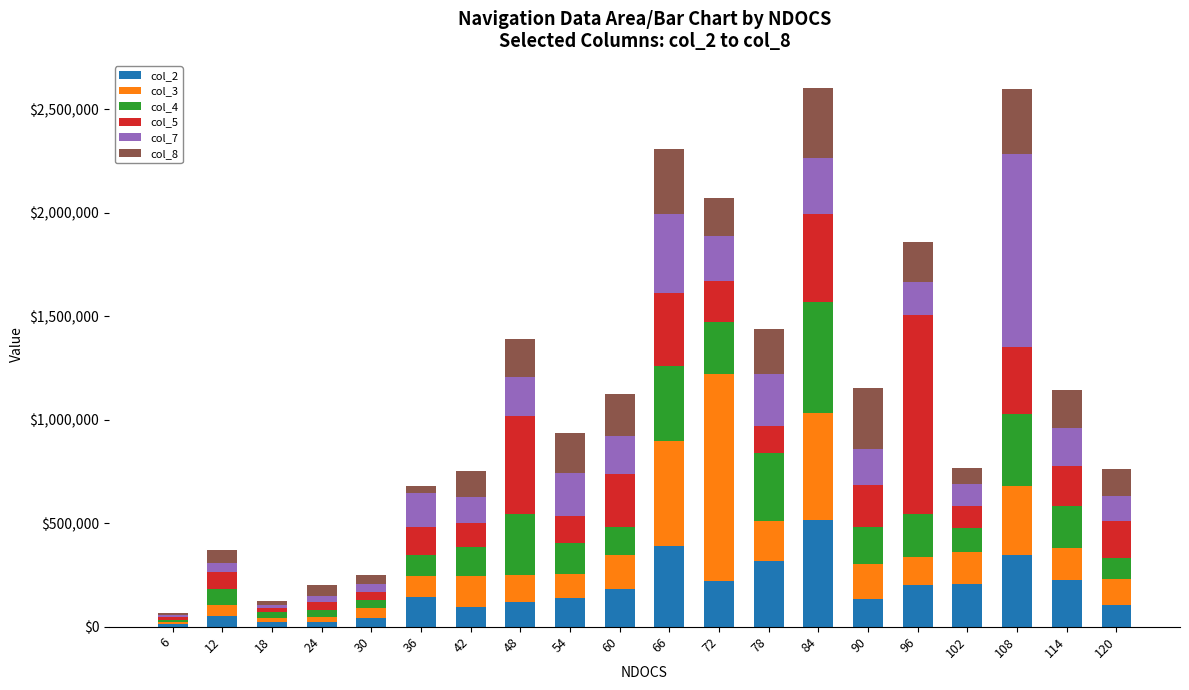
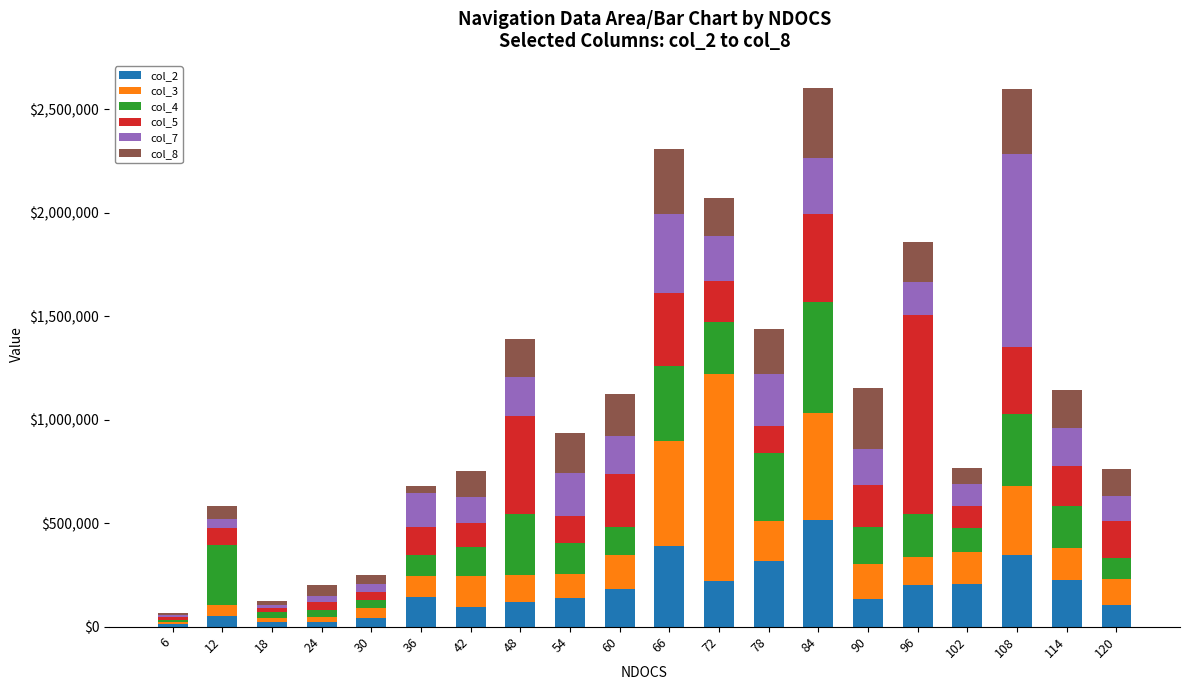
  {
    "col_2": {
      "12": "$50,000",
      "18": "$20,000",
      "24": "$20,000",
      "30": "$40,000",
      "36": "$140,000",
      "42": "$90,000",
      "48": "$120,000",
      "54": "$140,000",
      "60": "$180,000",
      "66": "$390,000",
      "72": "$220,000",
      "78": "$320,000",
      "84": "$520,000",
      "90": "$130,000",
      "96": "$200,000",
      "102": "$210,000",
      "108": "$340,000",
      "114": "$220,000",
      "120": "$110,000"
    },
    "col_3": {
      "12": "$50,000",
      "18": "$20,000",
      "24": "$20,000",
      "30": "$50,000",
      "36": "$100,000",
      "42": "$150,000",
      "48": "$130,000",
      "54": "$120,000",
      "60": "$170,000",
      "66": "$500,000",
      "72": "$1,000,000",
      "78": "$200,000",
      "84": "$520,000",
      "90": "$170,000",
      "96": "$140,000",
      "102": "$150,000",
      "108": "$330,000",
      "114": "$160,000",
      "120": "$120,000"
    },
    "col_4": {
-     "12": "$70,000",
+     "12": "$290,000",
      "18": "$30,000",
      "24": "$40,000",
      "30": "$40,000",
      "36": "$100,000",
      "42": "$140,000",
      "48": "$300,000",
      "54": "$150,000",
      "60": "$140,000",
      "66": "$360,000",
      "72": "$250,000",
      "78": "$330,000",
      "84": "$530,000",
      "90": "$180,000",
      "96": "$210,000",
      "102": "$120,000",
      "108": "$350,000",
      "114": "$200,000",
      "120": "$100,000"
    },
    "col_5": {
      "6": "$10,000",
      "12": "$90,000",
      "18": "$20,000",
      "24": "$40,000",
      "30": "$40,000",
      "36": "$140,000",
      "42": "$110,000",
      "48": "$480,000",
      "54": "$130,000",
      "60": "$250,000",
      "66": "$360,000",
      "72": "$190,000",
      "78": "$130,000",
      "84": "$430,000",
      "90": "$200,000",
      "96": "$960,000",
      "102": "$110,000",
      "108": "$320,000",
      "114": "$190,000",
      "120": "$180,000"
    },
    "col_7": {
      "12": "$40,000",
      "18": "$20,000",
      "24": "$30,000",
      "30": "$40,000",
      "36": "$170,000",
      "42": "$130,000",
      "48": "$180,000",
      "54": "$210,000",
      "60": "$190,000",
      "66": "$380,000",
      "72": "$220,000",
      "78": "$250,000",
      "84": "$270,000",
      "90": "$170,000",
      "96": "$160,000",
      "102": "$100,000",
      "108": "$930,000",
      "114": "$190,000",
      "120": "$120,000"
    },
    "col_8": {
      "12": "$70,000",
      "18": "$20,000",
      "24": "$50,000",
      "30": "$40,000",
      "36": "$30,000",
      "42": "$120,000",
      "48": "$180,000",
      "54": "$190,000",
      "60": "$200,000",
      "66": "$310,000",
      "72": "$180,000",
      "78": "$220,000",
      "84": "$340,000",
      "90": "$290,000",
      "96": "$190,000",
      "102": "$80,000",
      "108": "$320,000",
      "114": "$180,000",
      "120": "$130,000"
    }
  }
